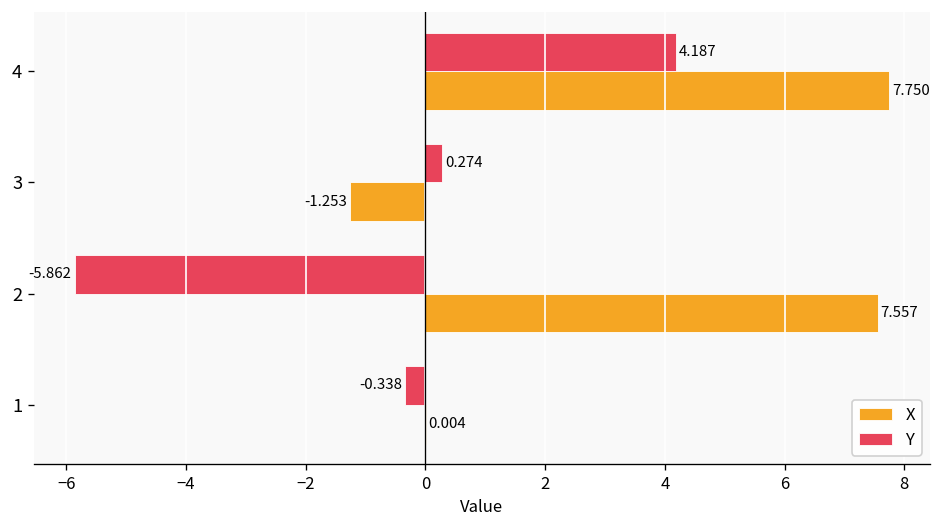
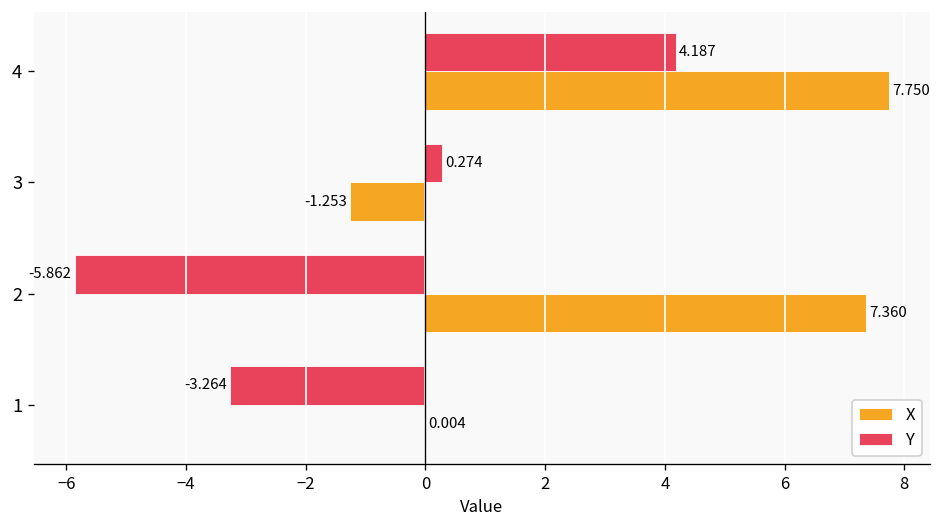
  {
    "X": {
      "4": 7.750,
      "3": -1.253,
-     "2": 7.557,
+     "2": 7.360,
      "1": 0.004
    },
    "Y": {
      "4": 4.187,
      "3": 0.274,
      "2": -5.862,
-     "1": -0.338
+     "1": -3.264
    }
  }
